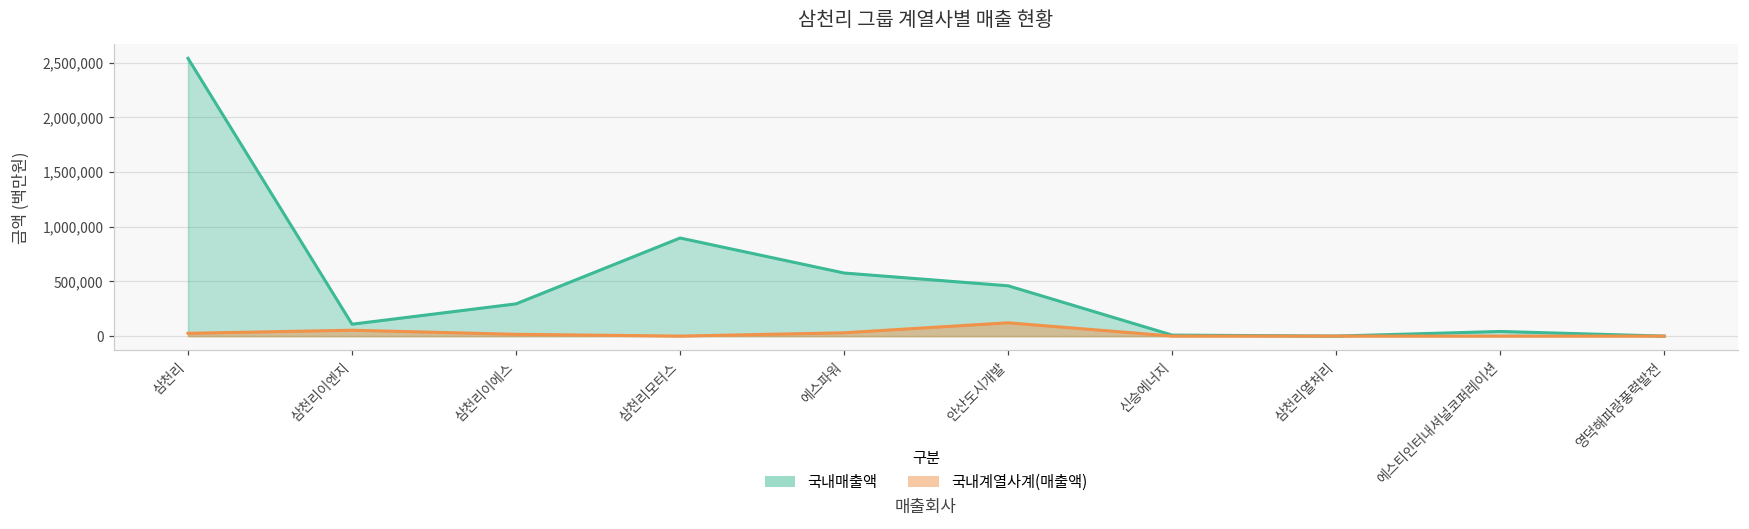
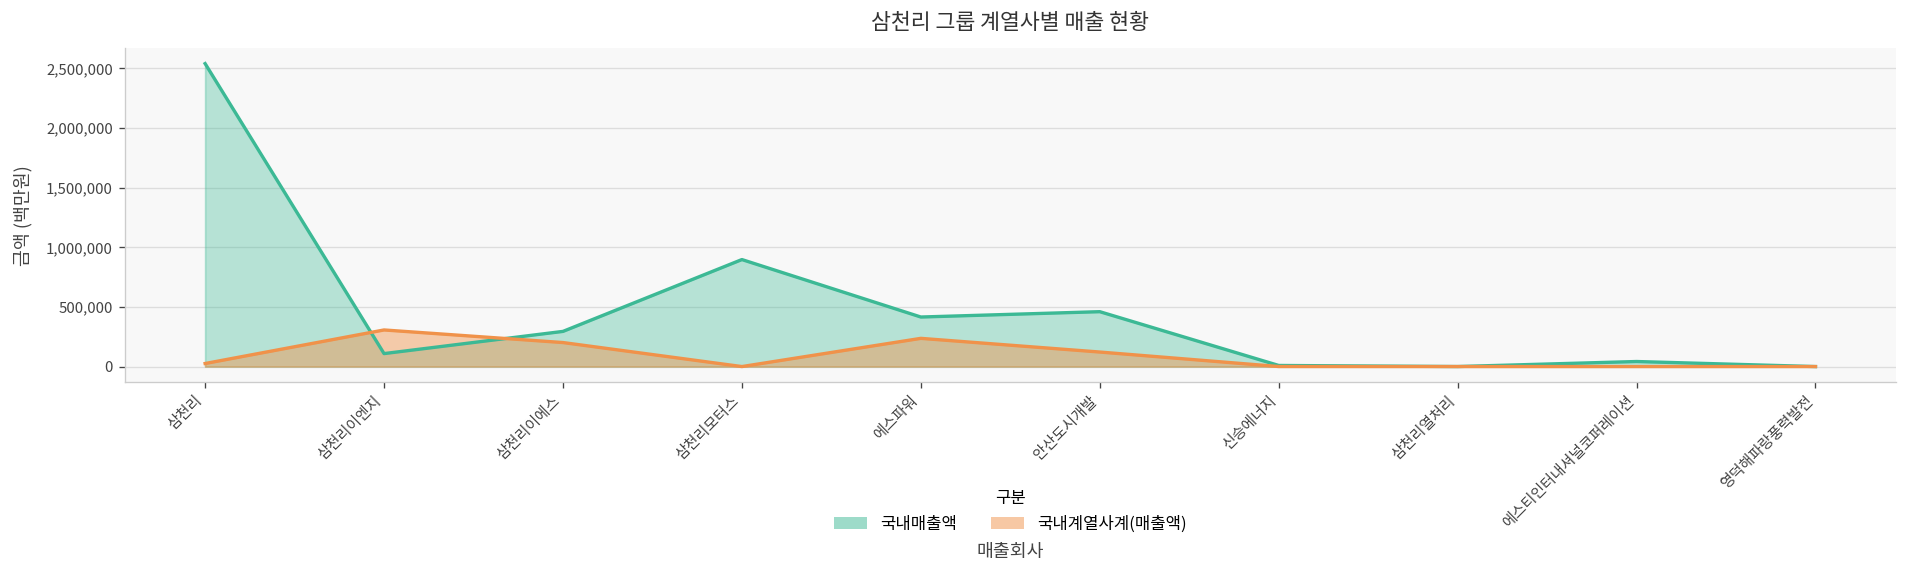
  {
    "국내매출액": {
      "삼천리": "2,500,000",
      "삼천리이엔지": "100,000",
      "삼천리이에스": "300,000",
      "삼천리모터스": "900,000",
-     "에스파워": "600,000",
+     "에스파워": "400,000",
      "안산도시개발": "500,000",
      "에스티인터내셔널코퍼레이션": "0"
    },
    "국내계열사계(매출액)": {
      "삼천리": "0",
-     "삼천리이엔지": "100,000",
-     "삼천리이에스": "0",
+     "삼천리이엔지": "300,000",
+     "삼천리이에스": "200,000",
      "삼천리모터스": "0",
-     "에스파워": "0",
+     "에스파워": "200,000",
      "안산도시개발": "100,000",
      "에스티인터내셔널코퍼레이션": "0"
    }
  }
